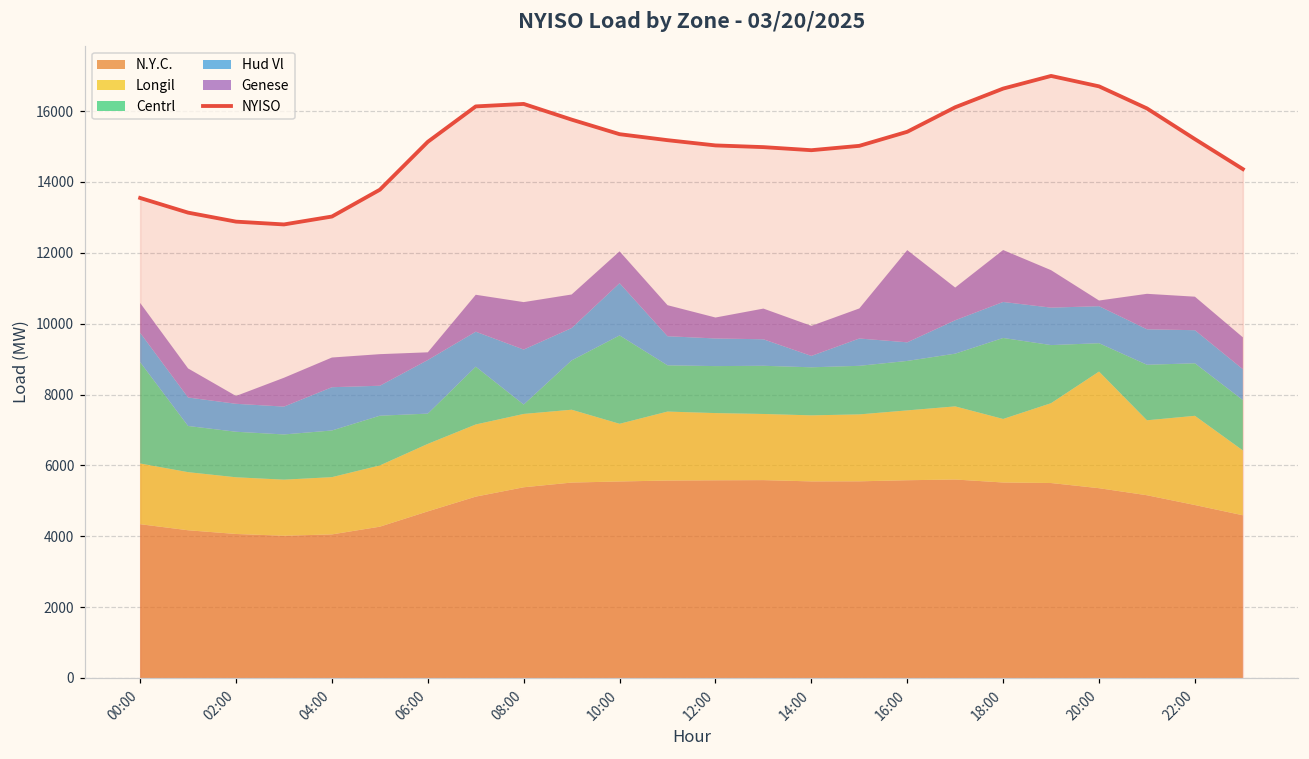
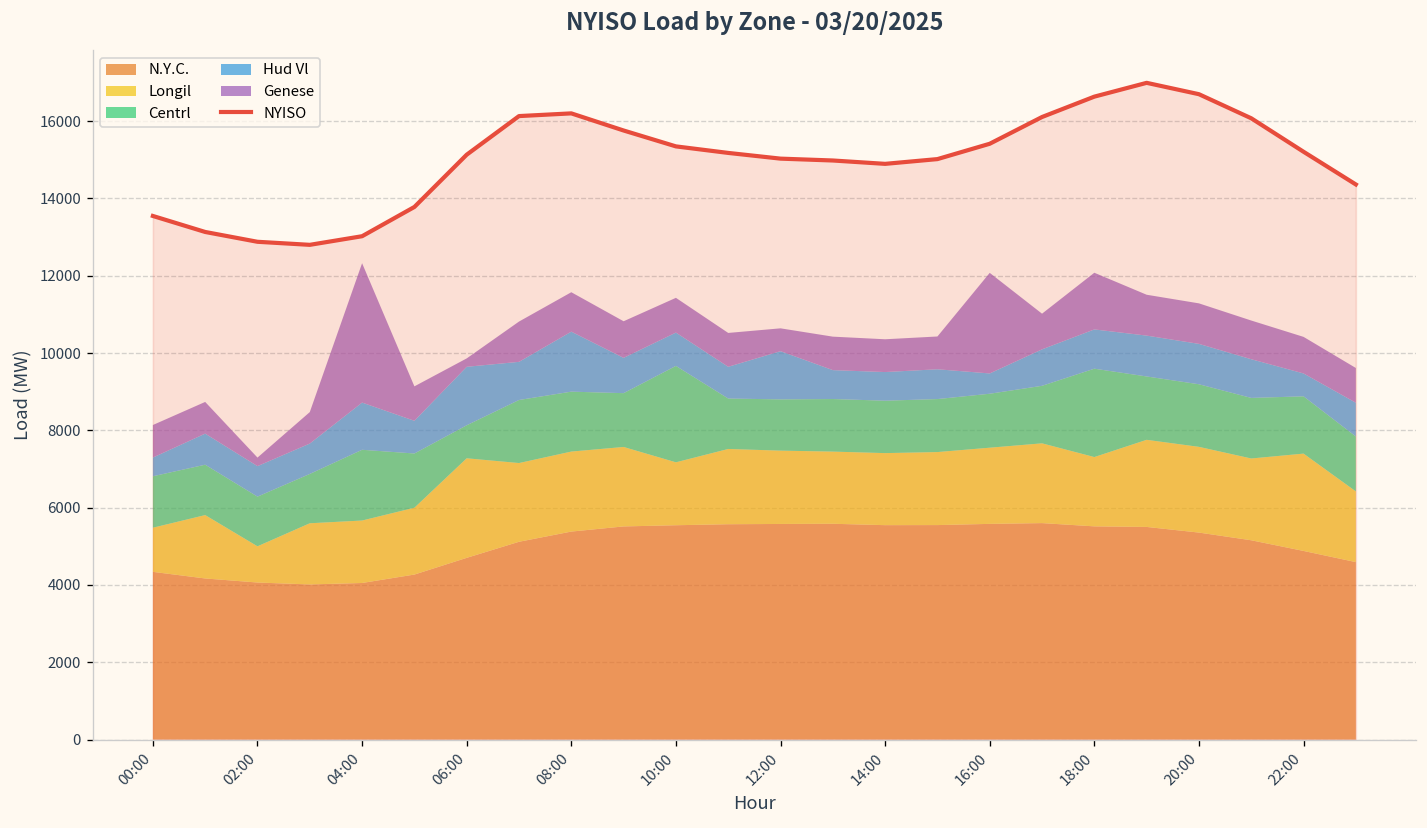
  {
    "Longil": {
-     "00:00": 1700,
-     "02:00": 1600,
+     "00:00": 1100,
+     "02:00": 900,
      "04:00": 1600,
-     "06:00": 1900,
+     "06:00": 2600,
      "08:00": 2100,
      "10:00": 1600,
      "12:00": 1900,
      "14:00": 1900,
      "16:00": 2000,
      "18:00": 1800,
-     "20:00": 3300,
+     "20:00": 2200,
      "22:00": 2500
    },
    "Centrl": {
-     "00:00": 2900,
+     "00:00": 1300,
      "02:00": 1300,
-     "04:00": 1300,
+     "04:00": 1800,
      "06:00": 900,
-     "08:00": 300,
+     "08:00": 1600,
      "10:00": 2500,
      "12:00": 1300,
      "14:00": 1400,
      "16:00": 1400,
      "18:00": 2300,
-     "20:00": 800,
+     "20:00": 1600,
      "22:00": 1500
    },
    "Hud Vl": {
-     "00:00": 800,
+     "00:00": 500,
      "02:00": 800,
      "04:00": 1200,
      "06:00": 1500,
      "08:00": 1600,
-     "10:00": 1500,
-     "12:00": 800,
-     "14:00": 300,
+     "10:00": 900,
+     "12:00": 1200,
+     "14:00": 700,
      "16:00": 500,
      "18:00": 1000,
      "20:00": 1000,
-     "22:00": 900
+     "22:00": 600
    },
    "Genese": {
      "00:00": 800,
      "02:00": 200,
-     "04:00": 800,
+     "04:00": 3600,
      "06:00": 200,
-     "08:00": 1300,
+     "08:00": 1000,
      "10:00": 900,
      "12:00": 600,
      "14:00": 800,
      "16:00": 2600,
      "18:00": 1500,
-     "20:00": 200,
+     "20:00": 1000,
      "22:00": 900
    }
  }
